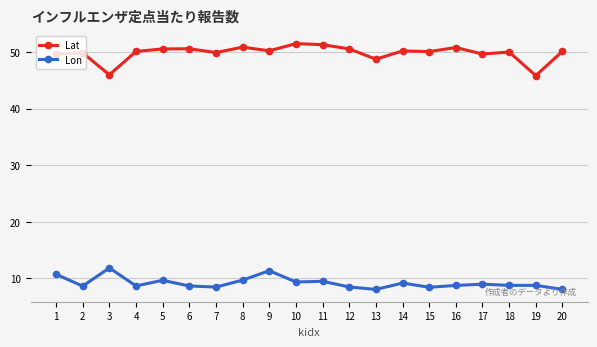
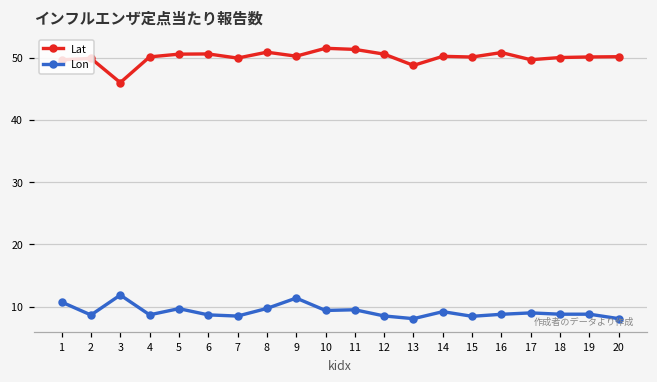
  {
    "Lat": {
      "3": 46,
      "4": 50,
      "5": 51,
      "6": 51,
      "7": 50,
      "8": 51,
      "9": 50,
      "10": 51,
      "11": 51,
      "12": 51,
      "13": 49,
      "14": 50,
      "15": 50,
      "16": 51,
      "17": 50,
      "18": 50,
-     "19": 46,
+     "19": 50,
      "20": 50
    },
    "Lon": {
      "1": 11,
      "2": 9,
      "3": 12,
      "4": 9,
      "5": 10,
      "6": 9,
      "7": 8,
      "8": 10,
      "9": 11,
      "10": 9,
      "11": 9,
      "12": 9,
      "13": 8,
      "14": 9,
      "15": 8,
      "16": 9,
      "17": 9,
      "18": 9,
      "19": 9,
      "20": 8
    }
  }
